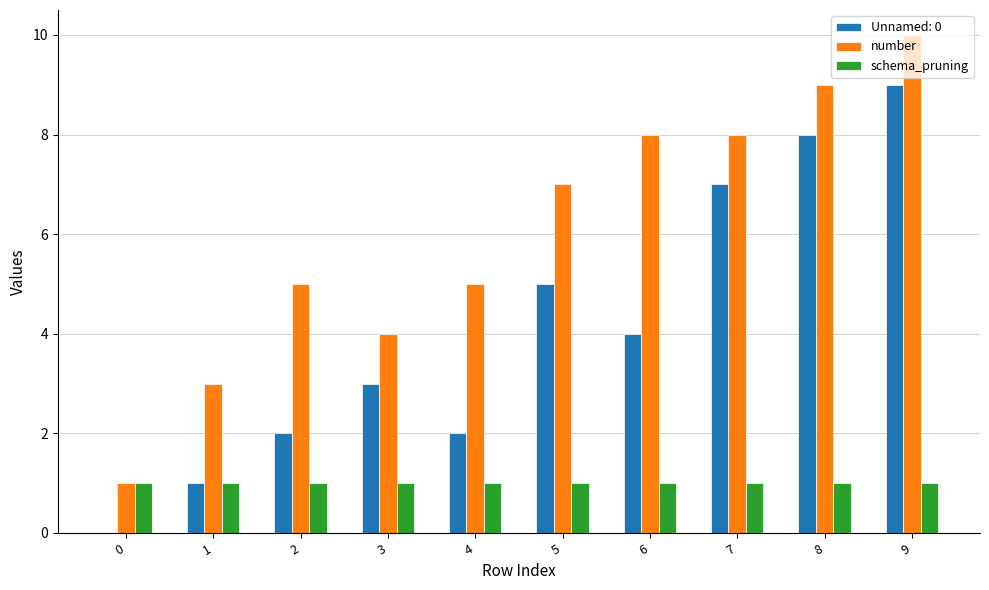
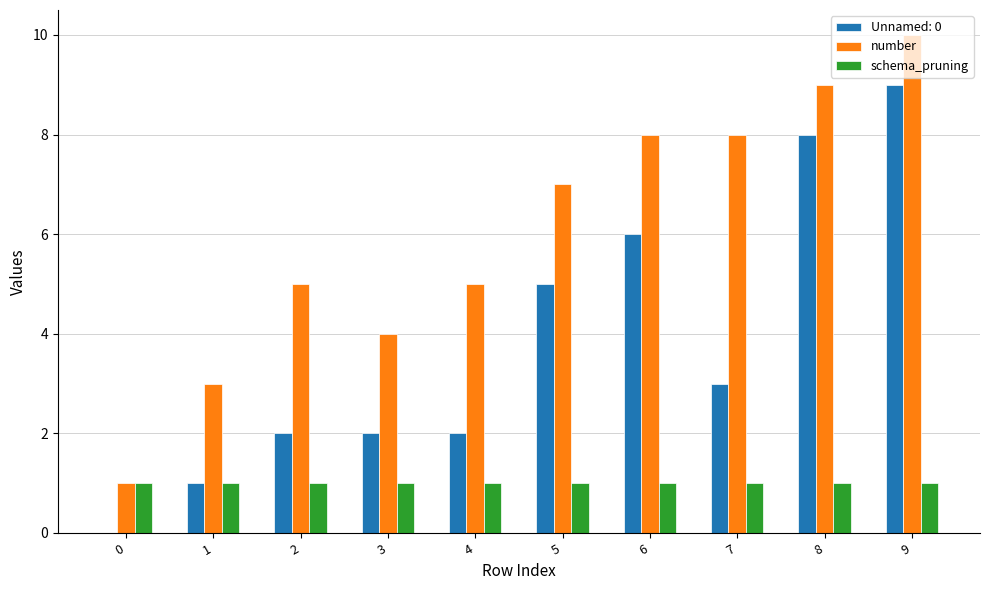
  {
    "Unnamed: 0": {
      "0": 0,
      "1": 1,
      "2": 2,
-     "3": 3,
+     "3": 2,
      "4": 2,
      "5": 5,
-     "6": 4,
-     "7": 7,
+     "6": 6,
+     "7": 3,
      "8": 8,
      "9": 9
    },
    "number": {
      "0": 1,
      "1": 3,
      "2": 5,
      "3": 4,
      "4": 5,
      "5": 7,
      "6": 8,
      "7": 8,
      "8": 9
    },
    "schema_pruning": {
      "0": 1,
      "1": 1,
      "2": 1,
      "3": 1,
      "4": 1,
      "5": 1,
      "6": 1,
      "7": 1,
      "8": 1,
      "9": 1
    }
  }
